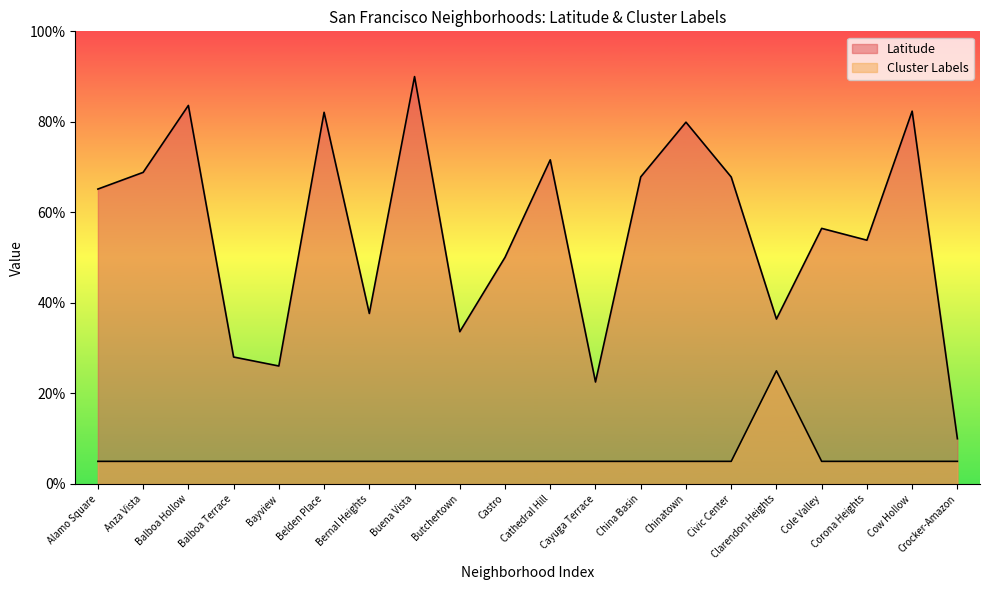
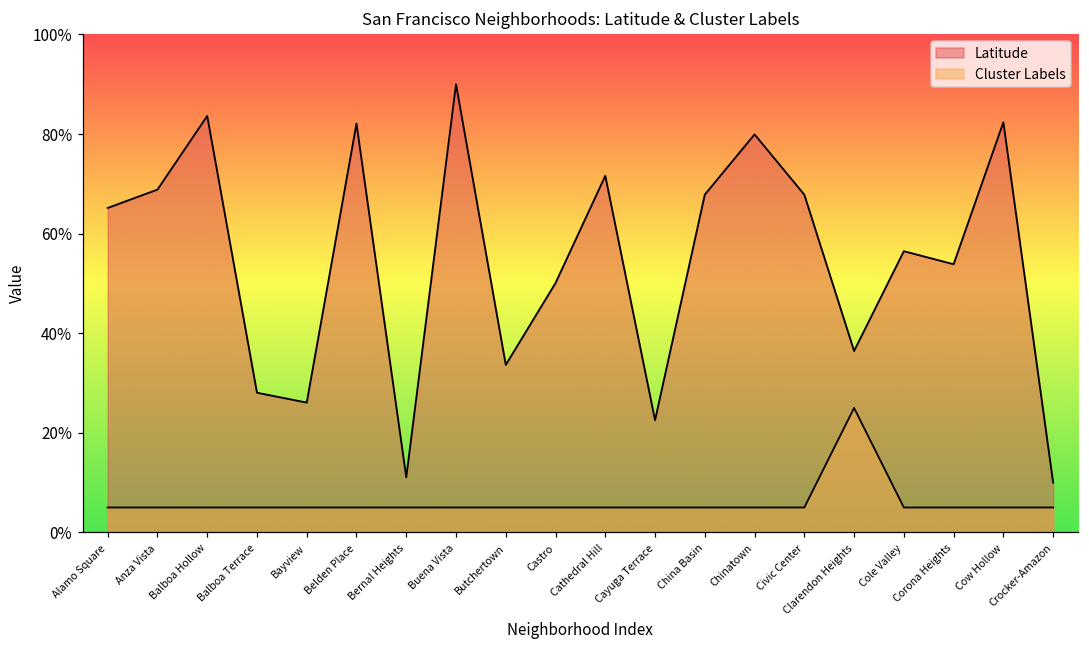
  {
    "Latitude": {
      "Alamo Square": "65%",
      "Anza Vista": "69%",
      "Balboa Hollow": "84%",
      "Balboa Terrace": "28%",
      "Bayview": "26%",
      "Belden Place": "82%",
-     "Bernal Heights": "38%",
+     "Bernal Heights": "11%",
      "Buena Vista": "90%",
      "Butchertown": "34%",
      "Castro": "50%",
      "Cathedral Hill": "72%",
      "Cayuga Terrace": "23%",
      "China Basin": "68%",
      "Chinatown": "80%",
      "Civic Center": "68%",
      "Clarendon Heights": "36%",
      "Cole Valley": "56%",
      "Corona Heights": "54%",
      "Cow Hollow": "82%",
      "Crocker-Amazon": "10%"
    },
    "Cluster Labels": {
      "Alamo Square": "5%",
      "Anza Vista": "5%",
      "Balboa Hollow": "5%",
      "Balboa Terrace": "5%",
      "Bayview": "5%",
      "Belden Place": "5%",
      "Bernal Heights": "5%",
      "Buena Vista": "5%",
      "Butchertown": "5%",
      "Castro": "5%",
      "Cathedral Hill": "5%",
      "Cayuga Terrace": "5%",
      "China Basin": "5%",
      "Chinatown": "5%",
      "Civic Center": "5%",
      "Clarendon Heights": "25%",
      "Cole Valley": "5%",
      "Corona Heights": "5%",
      "Cow Hollow": "5%",
      "Crocker-Amazon": "5%"
    }
  }
